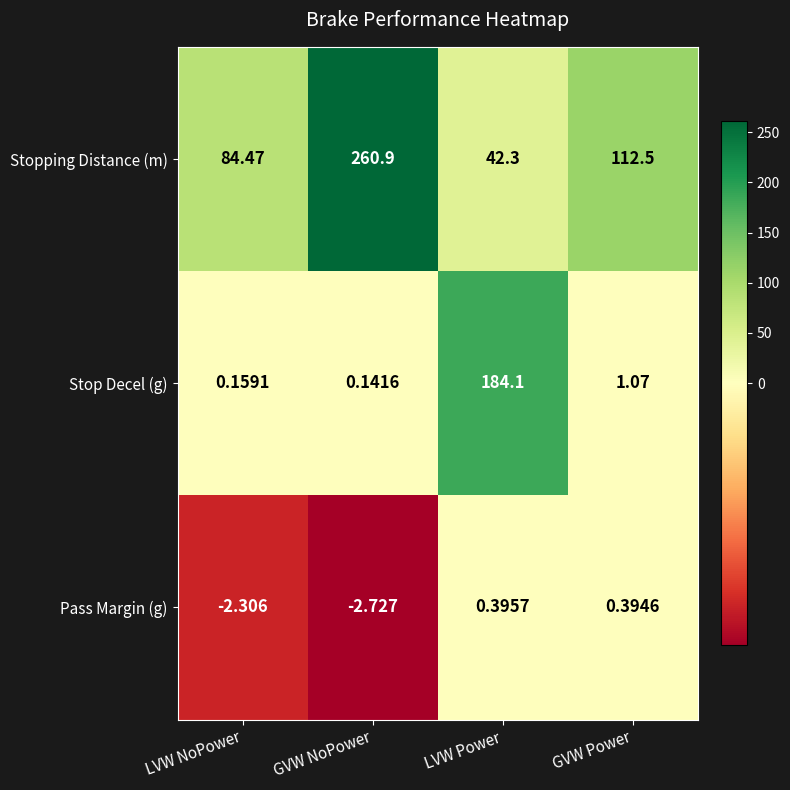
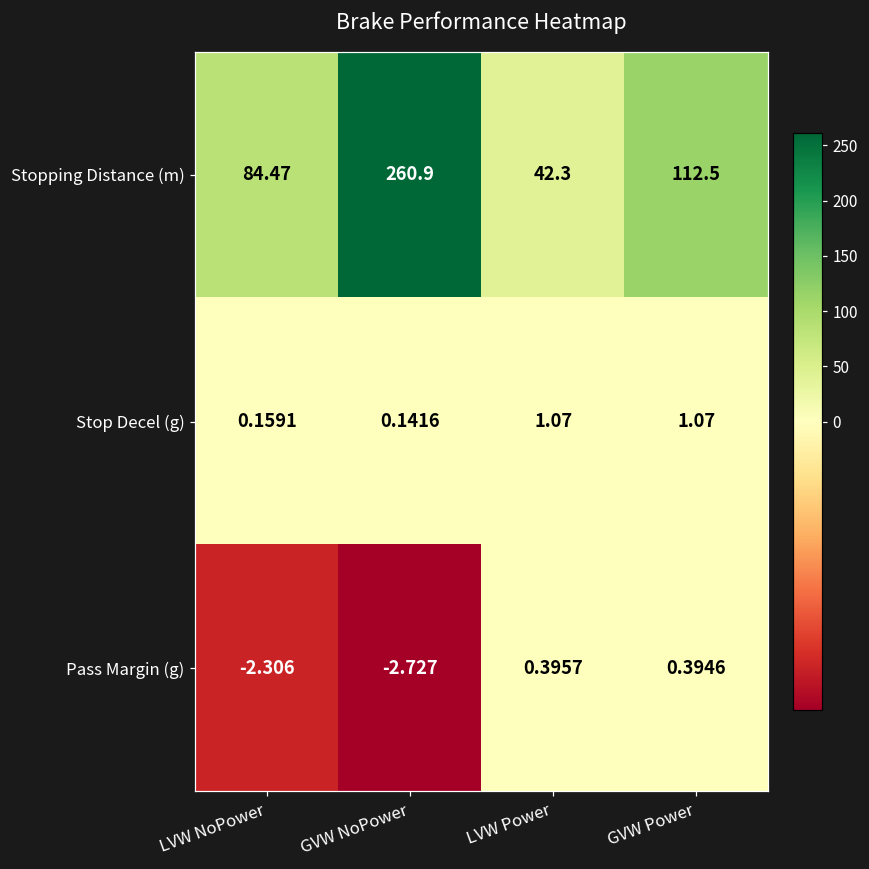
  {
    "Stopping Distance (m)": {
      "LVW NoPower": 84.47,
      "GVW NoPower": 260.9,
      "LVW Power": 42.3,
      "GVW Power": 112.5
    },
    "Stop Decel (g)": {
      "LVW NoPower": 0.1591,
      "GVW NoPower": 0.1416,
-     "LVW Power": 184.1,
+     "LVW Power": 1.07,
      "GVW Power": 1.07
    },
    "Pass Margin (g)": {
      "LVW NoPower": -2.306,
      "GVW NoPower": -2.727,
      "LVW Power": 0.3957,
      "GVW Power": 0.3946
    }
  }
